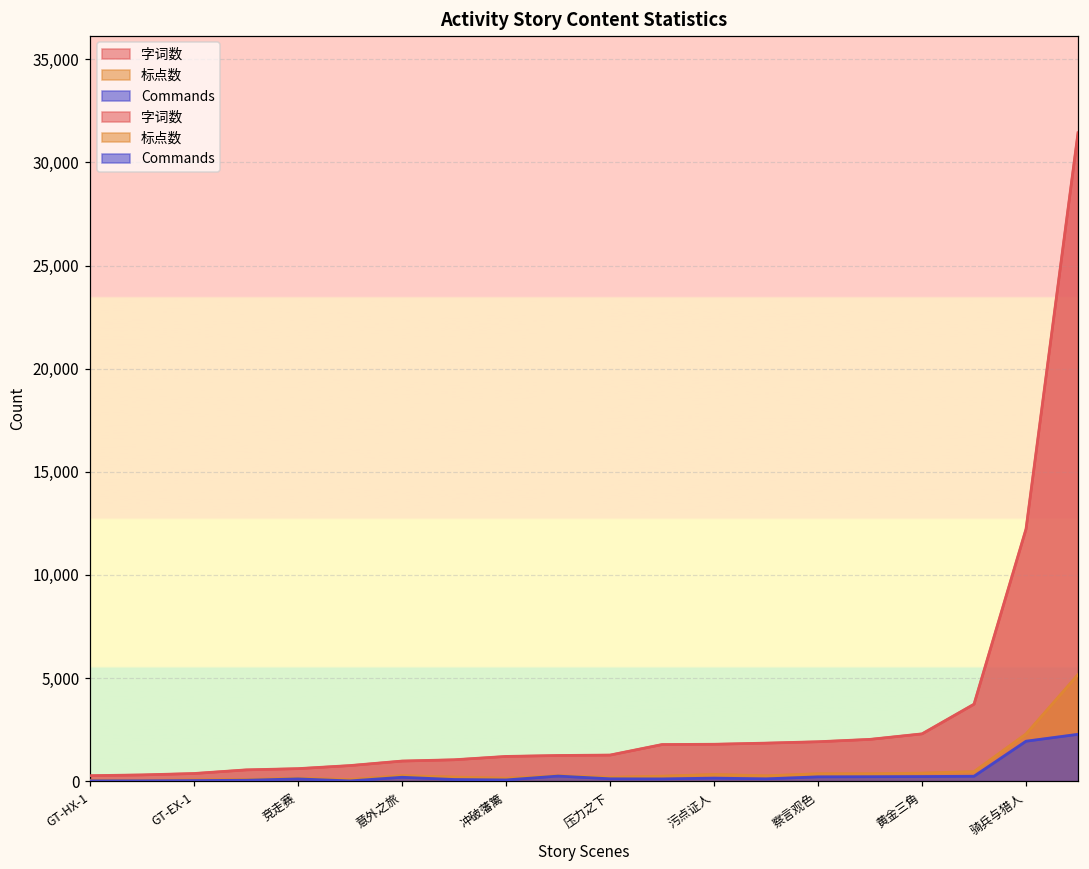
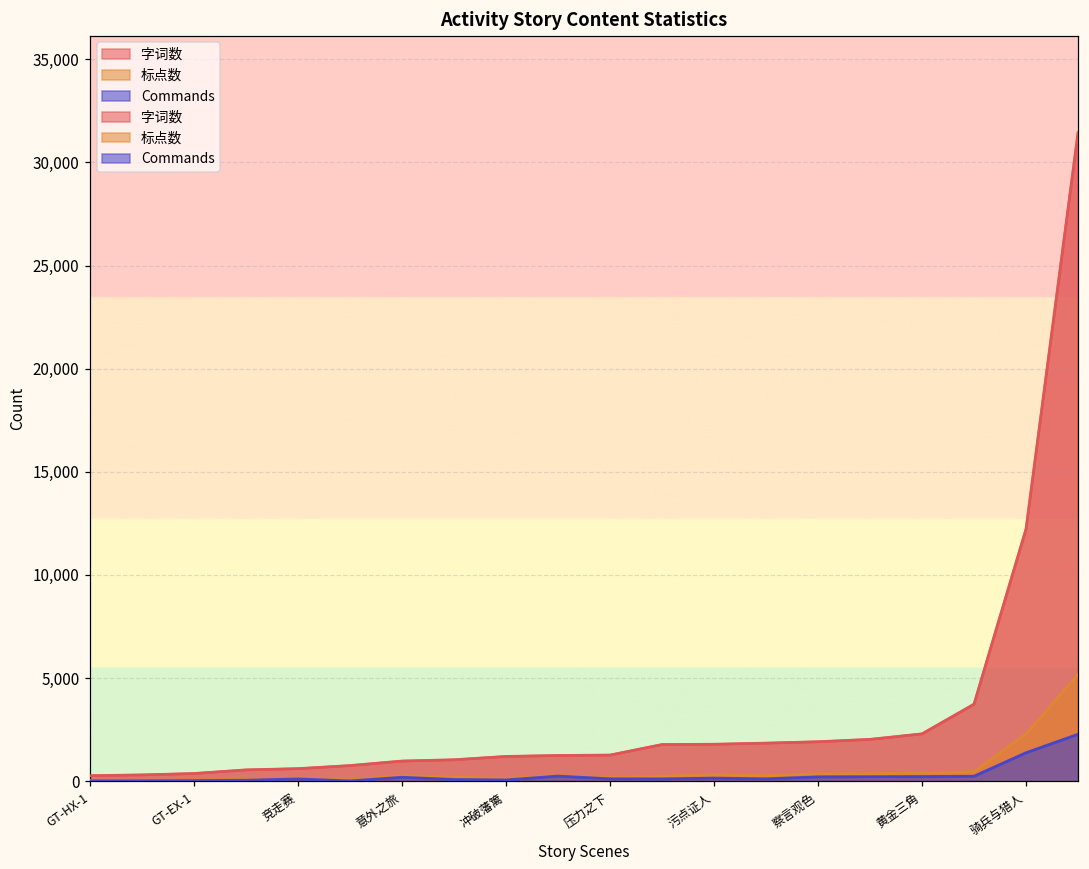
  {
    "Commands": {
      "污点证人": "200",
      "察言观色": "200",
      "黄金三角": "200",
-     "骑兵与猎人": "1,900"
+     "骑兵与猎人": "1,400"
    }
  }
